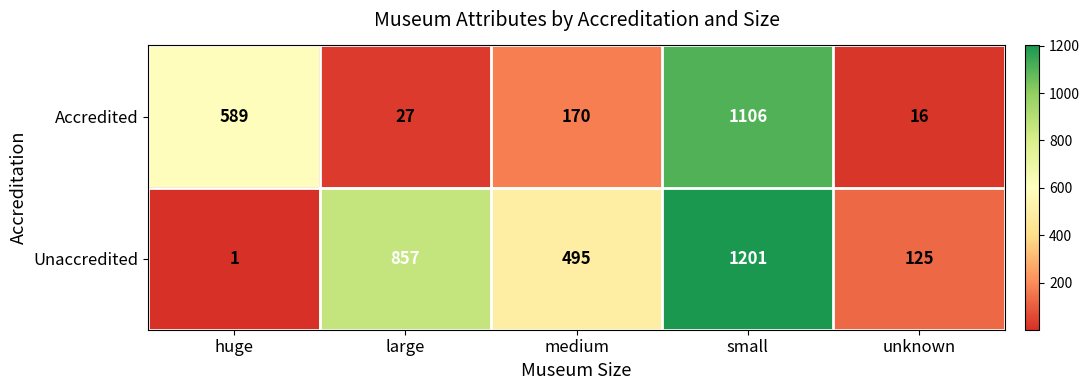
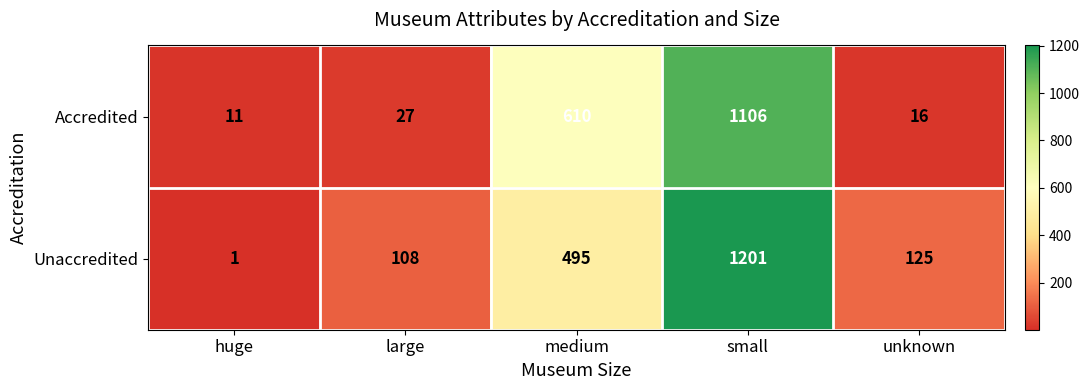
  {
    "Accredited": {
-     "huge": 589,
+     "huge": 11,
      "large": 27,
-     "medium": 170,
+     "medium": 610,
      "small": 1106,
      "unknown": 16
    },
    "Unaccredited": {
      "huge": 1,
-     "large": 857,
+     "large": 108,
      "medium": 495,
      "small": 1201,
      "unknown": 125
    }
  }
